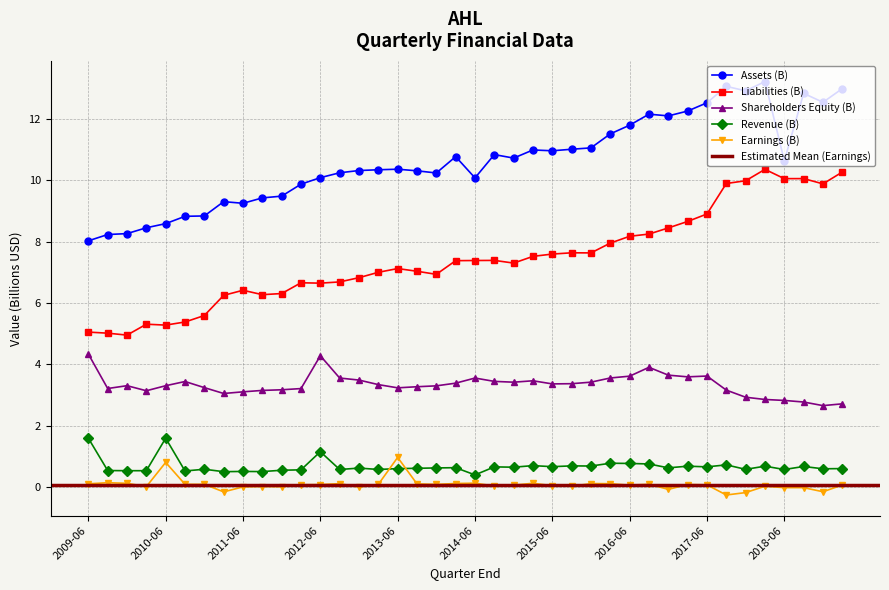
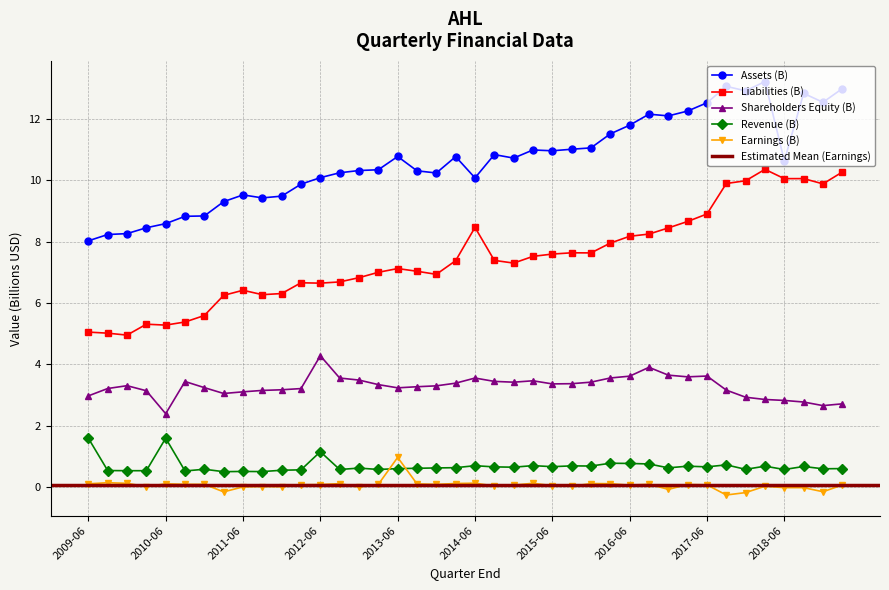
  {
    "Assets (B)": {
      "2009-06": 8.0,
      "2010-06": 8.6,
-     "2011-06": 9.2,
+     "2011-06": 9.5,
      "2012-06": 10.1,
-     "2013-06": 10.4,
+     "2013-06": 10.8,
      "2014-06": 10.1,
      "2015-06": 11.0,
      "2016-06": 11.8,
      "2017-06": 12.5
    },
    "Liabilities (B)": {
      "2009-06": 5.1,
      "2010-06": 5.3,
      "2011-06": 6.4,
      "2012-06": 6.6,
      "2013-06": 7.1,
-     "2014-06": 7.4,
+     "2014-06": 8.5,
      "2015-06": 7.6,
      "2016-06": 8.2,
      "2017-06": 8.9,
      "2018-06": 10.0
    },
    "Shareholders Equity (B)": {
-     "2009-06": 4.3,
-     "2010-06": 3.3,
+     "2009-06": 3.0,
+     "2010-06": 2.4,
      "2011-06": 3.1,
      "2012-06": 4.3,
      "2013-06": 3.2,
      "2014-06": 3.6,
      "2015-06": 3.4,
      "2016-06": 3.6,
      "2017-06": 3.6,
      "2018-06": 2.8
    },
    "Revenue (B)": {
      "2009-06": 1.6,
      "2010-06": 1.6,
      "2011-06": 0.5,
      "2012-06": 1.2,
      "2013-06": 0.6,
-     "2014-06": 0.4,
+     "2014-06": 0.7,
      "2015-06": 0.7,
      "2016-06": 0.8,
      "2017-06": 0.7,
      "2018-06": 0.6
    },
    "Earnings (B)": {
      "2009-06": 0.1,
-     "2010-06": 0.8,
+     "2010-06": 0.1,
      "2011-06": 0.0,
      "2012-06": 0.1,
      "2013-06": 1.0,
      "2014-06": 0.1,
      "2015-06": 0.0,
      "2016-06": 0.1,
      "2017-06": 0.1,
      "2018-06": 0.0
    }
  }
